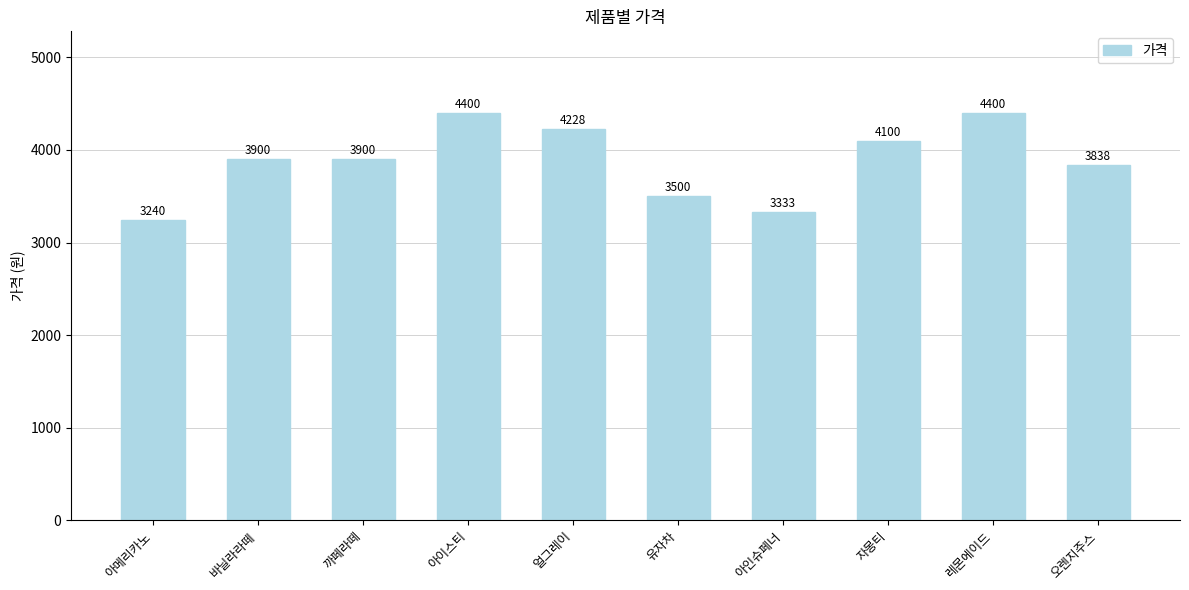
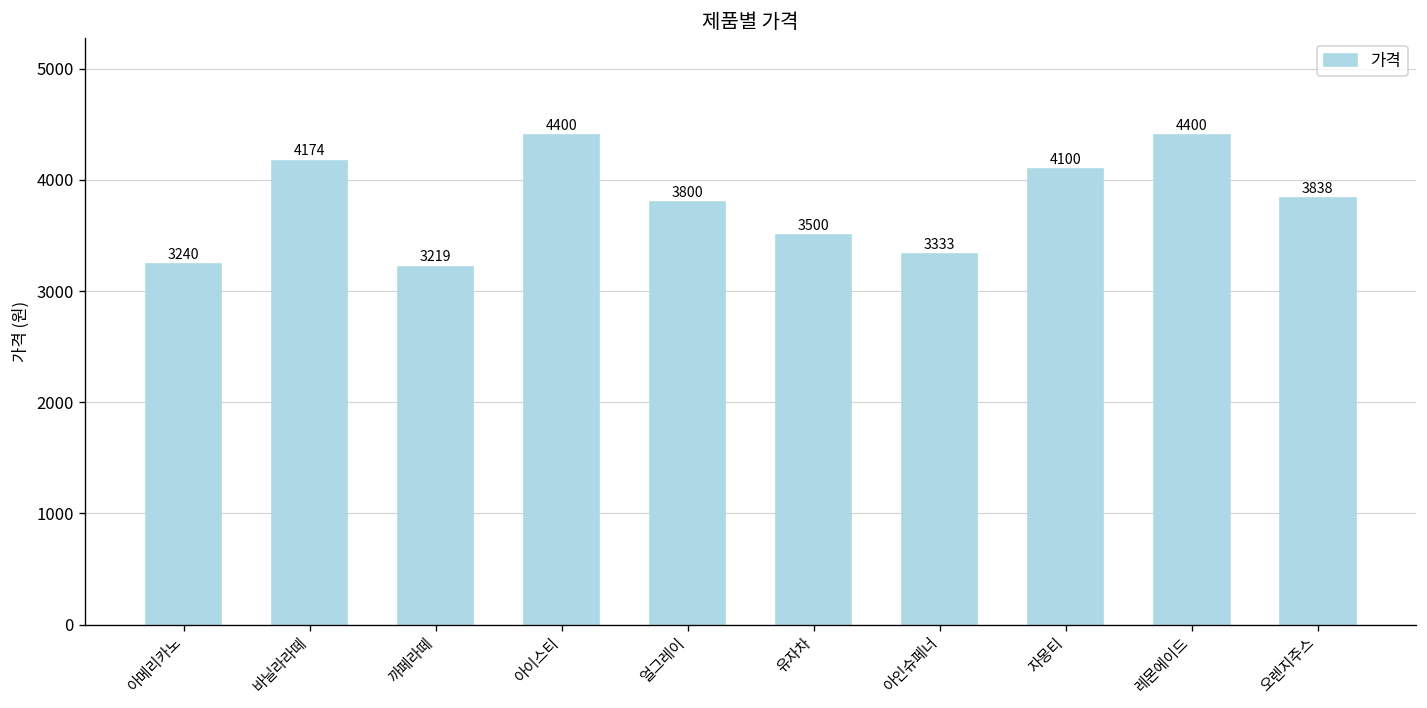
  {
    "아메리카노": 3240,
-   "바닐라라떼": 3900,
-   "까페라떼": 3900,
+   "바닐라라떼": 4174,
+   "까페라떼": 3219,
    "아이스티": 4400,
-   "얼그레이": 4228,
+   "얼그레이": 3800,
    "유자차": 3500,
    "아인슈페너": 3333,
    "자몽티": 4100,
    "레몬에이드": 4400,
    "오렌지주스": 3838
  }
